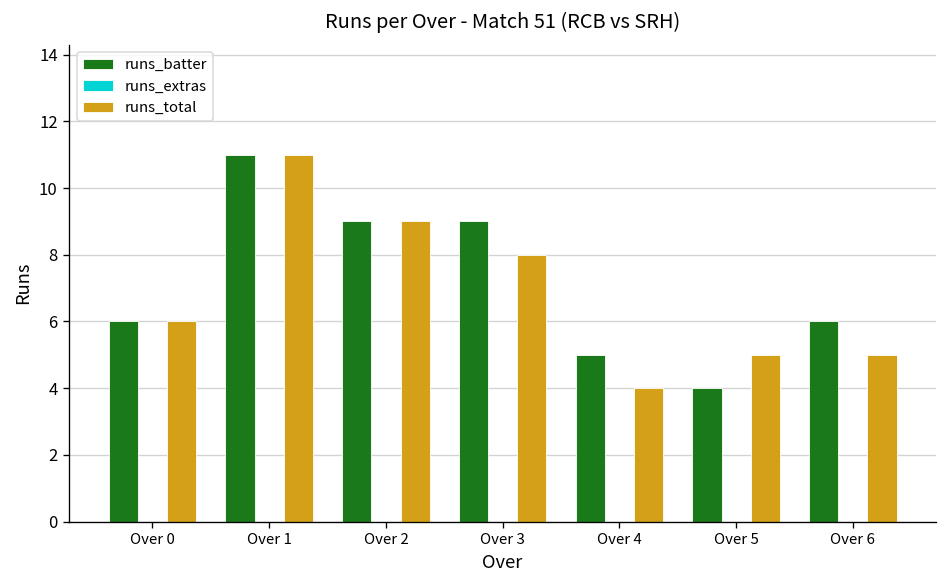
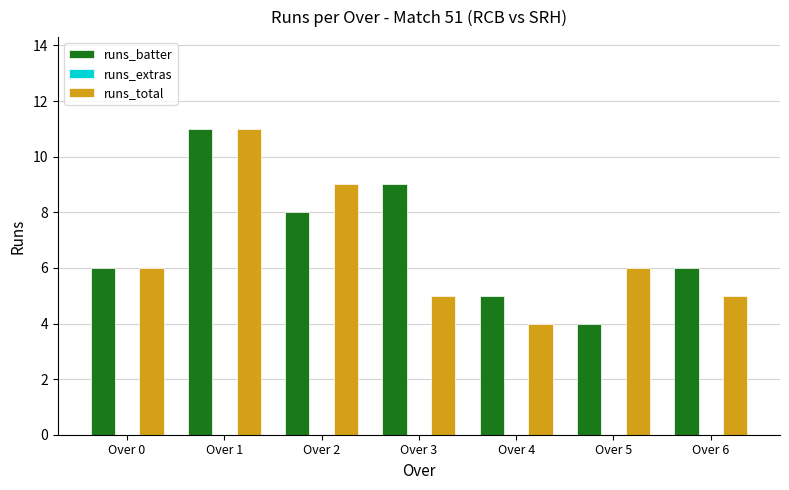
  {
    "runs_batter": {
      "Over 0": 6,
      "Over 1": 11,
-     "Over 2": 9,
+     "Over 2": 8,
      "Over 3": 9,
      "Over 4": 5,
      "Over 5": 4,
      "Over 6": 6
    },
    "runs_extras": {
      "Over 0": 0,
      "Over 1": 0,
      "Over 2": 0,
      "Over 3": 0,
      "Over 4": 0,
      "Over 5": 0,
      "Over 6": 0
    },
    "runs_total": {
      "Over 0": 6,
      "Over 1": 11,
      "Over 2": 9,
-     "Over 3": 8,
+     "Over 3": 5,
      "Over 4": 4,
-     "Over 5": 5,
+     "Over 5": 6,
      "Over 6": 5
    }
  }
